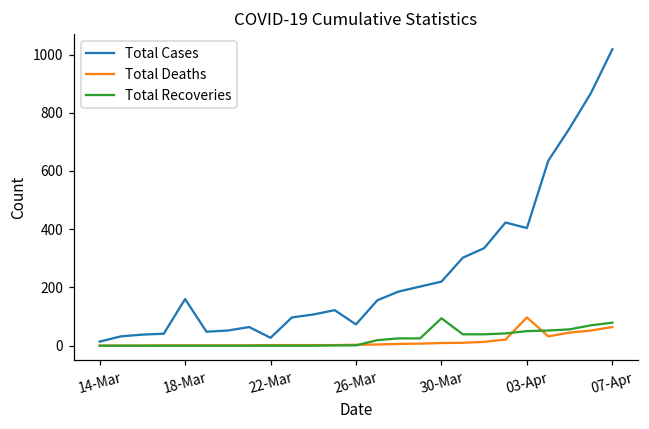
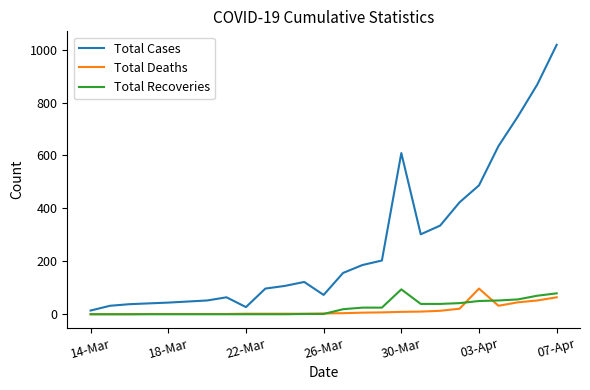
  {
    "Total Cases": {
      "14-Mar": 10,
-     "18-Mar": 160,
+     "18-Mar": 40,
      "22-Mar": 30,
      "26-Mar": 70,
-     "30-Mar": 220,
-     "03-Apr": 400,
+     "30-Mar": 610,
+     "03-Apr": 490,
      "07-Apr": 1020
    },
    "Total Deaths": {
      "30-Mar": 10,
      "03-Apr": 100,
      "07-Apr": 60
    },
    "Total Recoveries": {
      "30-Mar": 90,
      "03-Apr": 50,
      "07-Apr": 80
    }
  }
